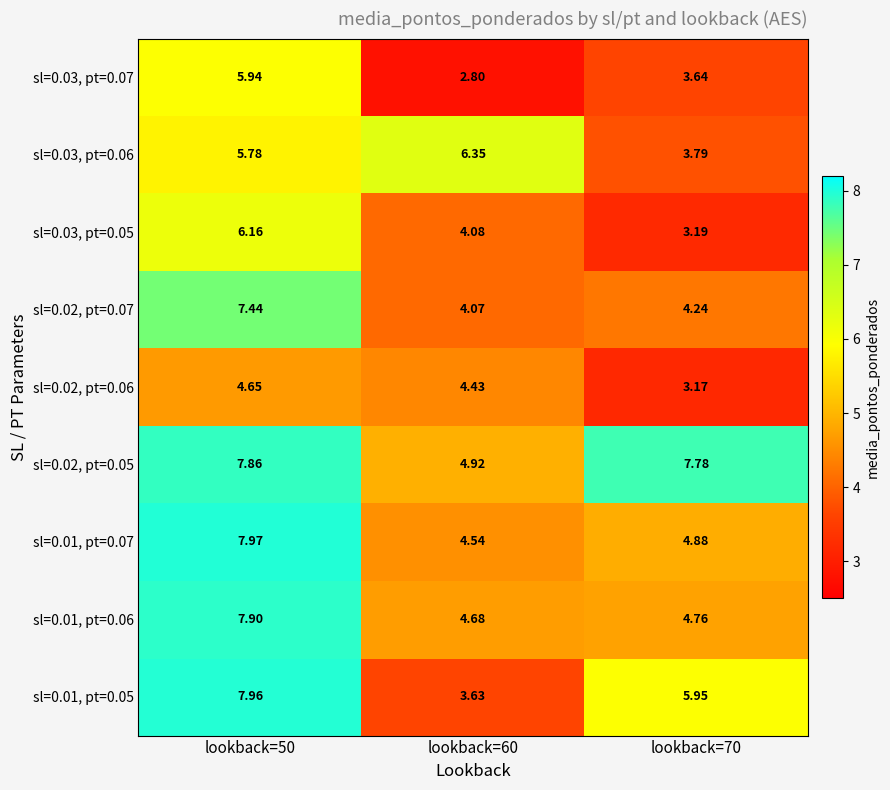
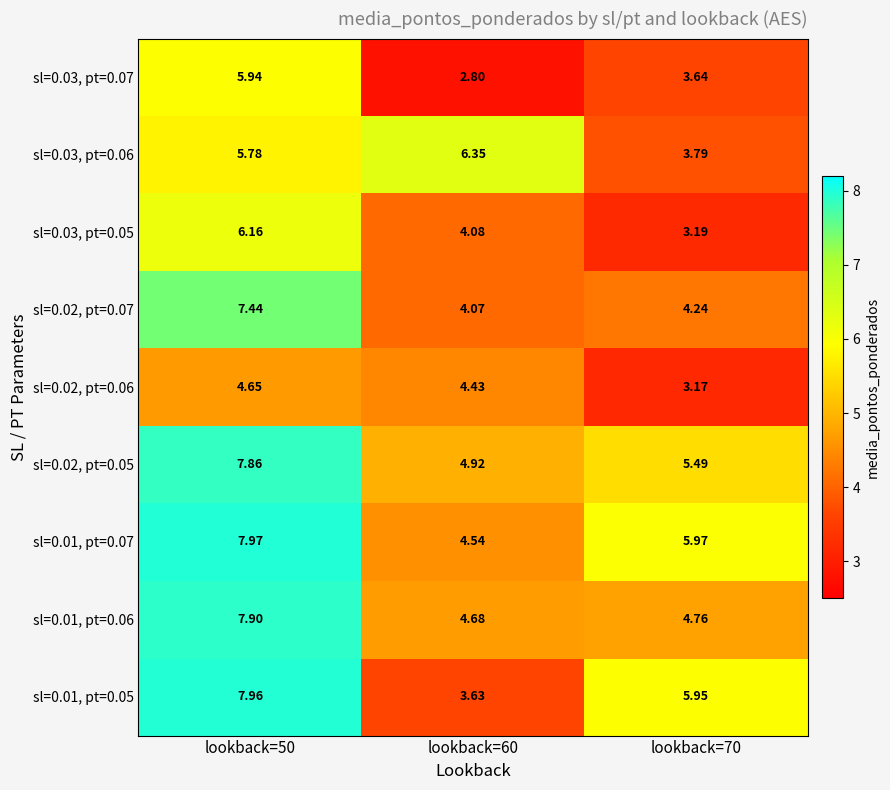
  {
    "sl=0.03, pt=0.07": {
      "lookback=50": 5.94,
      "lookback=60": 2.80,
      "lookback=70": 3.64
    },
    "sl=0.03, pt=0.06": {
      "lookback=50": 5.78,
      "lookback=60": 6.35,
      "lookback=70": 3.79
    },
    "sl=0.03, pt=0.05": {
      "lookback=50": 6.16,
      "lookback=60": 4.08,
      "lookback=70": 3.19
    },
    "sl=0.02, pt=0.07": {
      "lookback=50": 7.44,
      "lookback=60": 4.07,
      "lookback=70": 4.24
    },
    "sl=0.02, pt=0.06": {
      "lookback=50": 4.65,
      "lookback=60": 4.43,
      "lookback=70": 3.17
    },
    "sl=0.02, pt=0.05": {
      "lookback=50": 7.86,
      "lookback=60": 4.92,
-     "lookback=70": 7.78
+     "lookback=70": 5.49
    },
    "sl=0.01, pt=0.07": {
      "lookback=50": 7.97,
      "lookback=60": 4.54,
-     "lookback=70": 4.88
+     "lookback=70": 5.97
    },
    "sl=0.01, pt=0.06": {
      "lookback=50": 7.90,
      "lookback=60": 4.68,
      "lookback=70": 4.76
    },
    "sl=0.01, pt=0.05": {
      "lookback=50": 7.96,
      "lookback=60": 3.63,
      "lookback=70": 5.95
    }
  }
